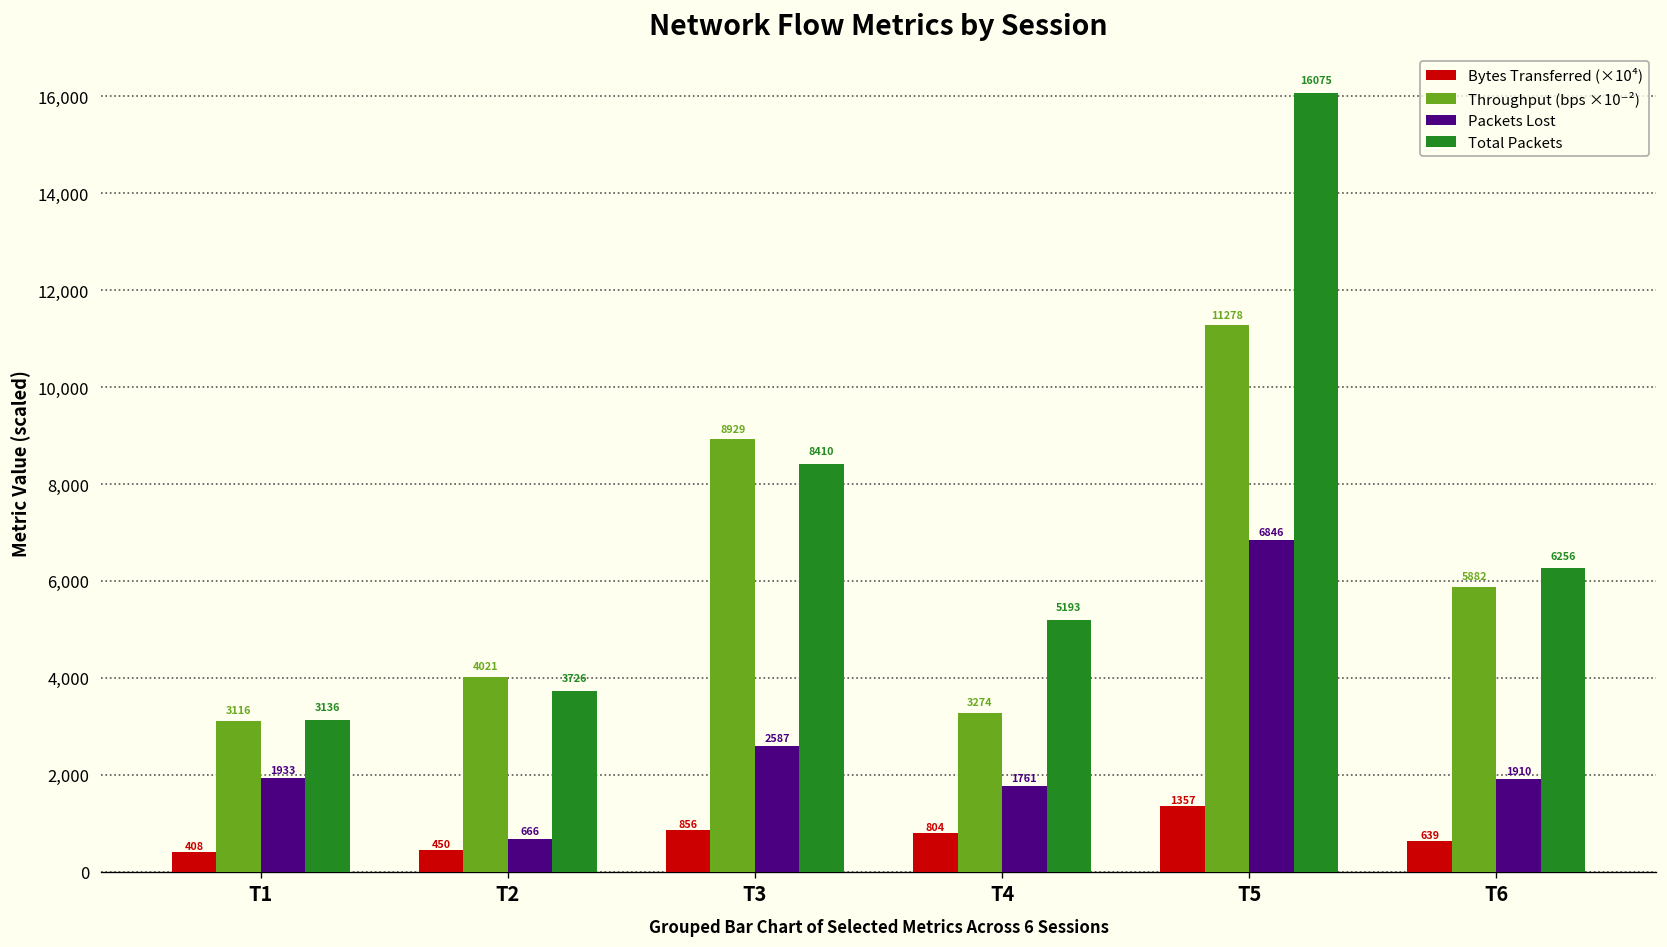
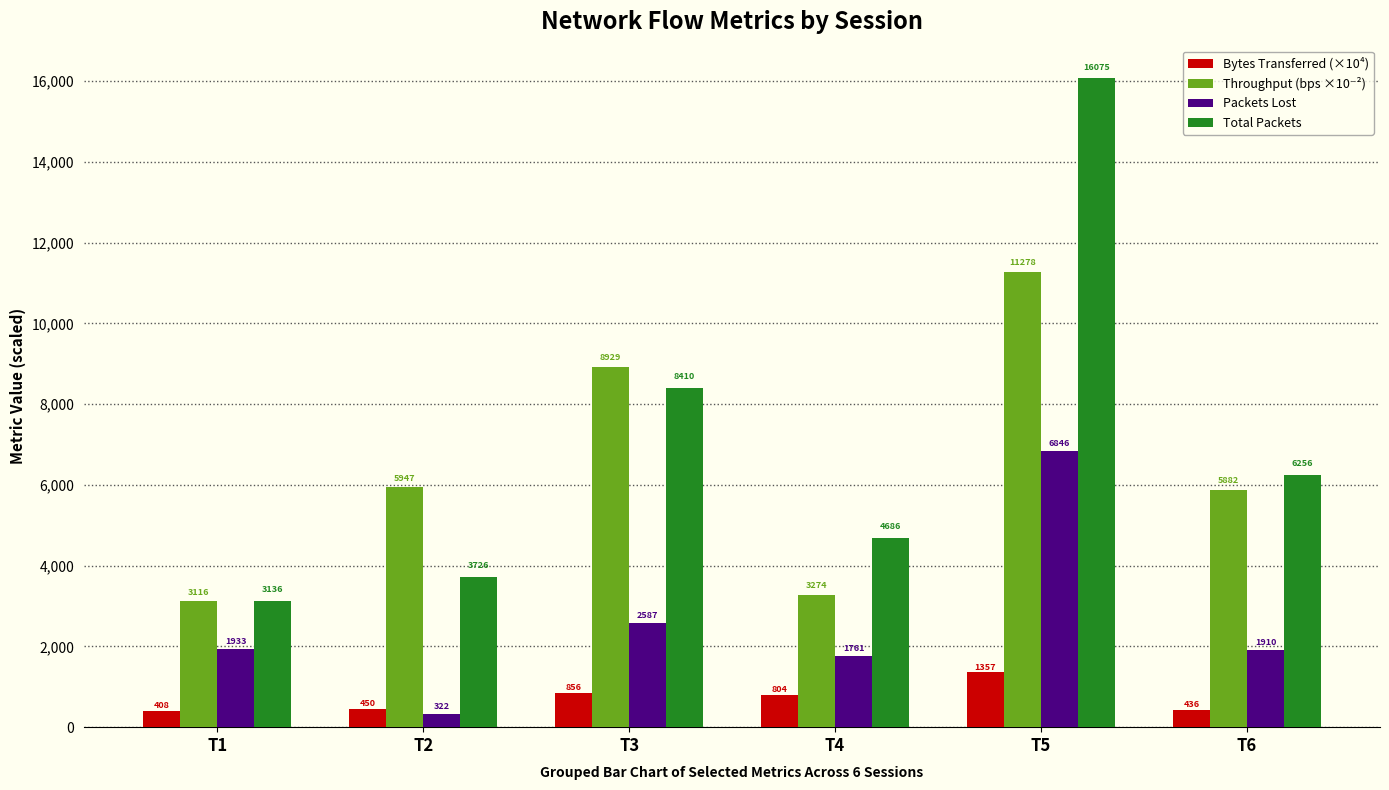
  {
    "Bytes Transferred (×10⁴)": {
      "T1": 408,
      "T2": 450,
      "T3": 856,
      "T4": 804,
      "T5": 1357,
-     "T6": 639
+     "T6": 436
    },
    "Throughput (bps ×10⁻²)": {
      "T1": 3116,
-     "T2": 4021,
+     "T2": 5947,
      "T3": 8929,
      "T4": 3274,
      "T5": 11278,
      "T6": 5882
    },
    "Packets Lost": {
      "T1": 1933,
-     "T2": 666,
+     "T2": 322,
      "T3": 2587,
      "T4": 1761,
      "T5": 6846,
      "T6": 1910
    },
    "Total Packets": {
      "T1": 3136,
      "T2": 3726,
      "T3": 8410,
-     "T4": 5193,
+     "T4": 4686,
      "T5": 16075,
      "T6": 6256
    }
  }
